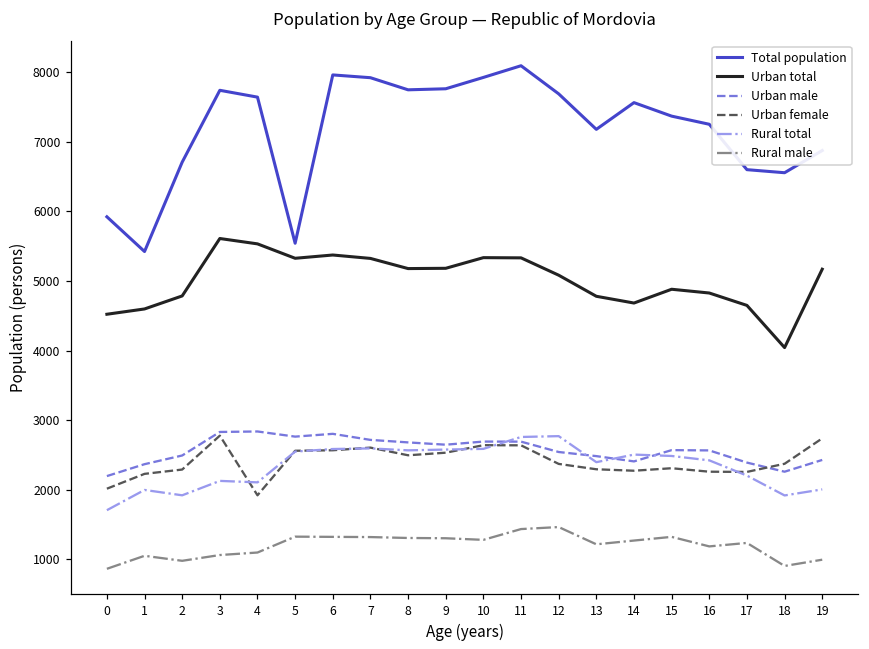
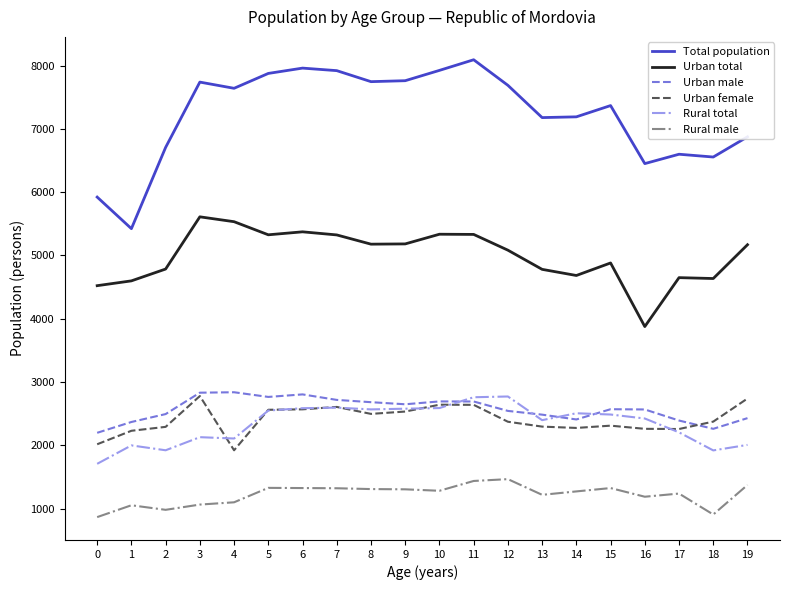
  {
    "Total population": {
      "0": 5900,
      "1": 5400,
      "2": 6700,
      "3": 7700,
      "4": 7600,
-     "5": 5500,
+     "5": 7900,
      "6": 8000,
      "7": 7900,
      "8": 7700,
      "9": 7800,
      "10": 7900,
      "11": 8100,
      "12": 7700,
      "13": 7200,
-     "14": 7600,
+     "14": 7200,
      "15": 7400,
-     "16": 7300,
+     "16": 6500,
      "17": 6600,
      "18": 6600
    },
    "Urban total": {
      "0": 4500,
      "1": 4600,
      "2": 4800,
      "3": 5600,
      "4": 5500,
      "5": 5300,
      "6": 5400,
      "7": 5300,
      "8": 5200,
      "9": 5200,
      "10": 5300,
      "11": 5300,
      "12": 5100,
      "13": 4800,
      "14": 4700,
      "15": 4900,
-     "16": 4800,
+     "16": 3900,
      "17": 4700,
-     "18": 4000,
+     "18": 4600,
      "19": 5200
    },
    "Urban female": {
      "0": 2000,
      "1": 2200,
      "2": 2300,
      "3": 2800,
      "4": 1900,
      "8": 2500,
      "9": 2500,
      "10": 2600,
      "11": 2600,
      "12": 2400,
      "13": 2300,
      "14": 2300,
      "15": 2300,
      "16": 2300,
      "17": 2300,
      "18": 2400,
      "19": 2700
    },
    "Rural male": {
      "0": 900,
      "1": 1100,
      "2": 1000,
      "3": 1100,
      "4": 1100,
      "5": 1300,
      "6": 1300,
      "7": 1300,
      "8": 1300,
      "9": 1300,
      "10": 1300,
      "11": 1400,
      "12": 1500,
      "13": 1200,
      "14": 1300,
      "15": 1300,
      "16": 1200,
      "17": 1200,
      "18": 900,
-     "19": 1000
+     "19": 1400
    }
  }
